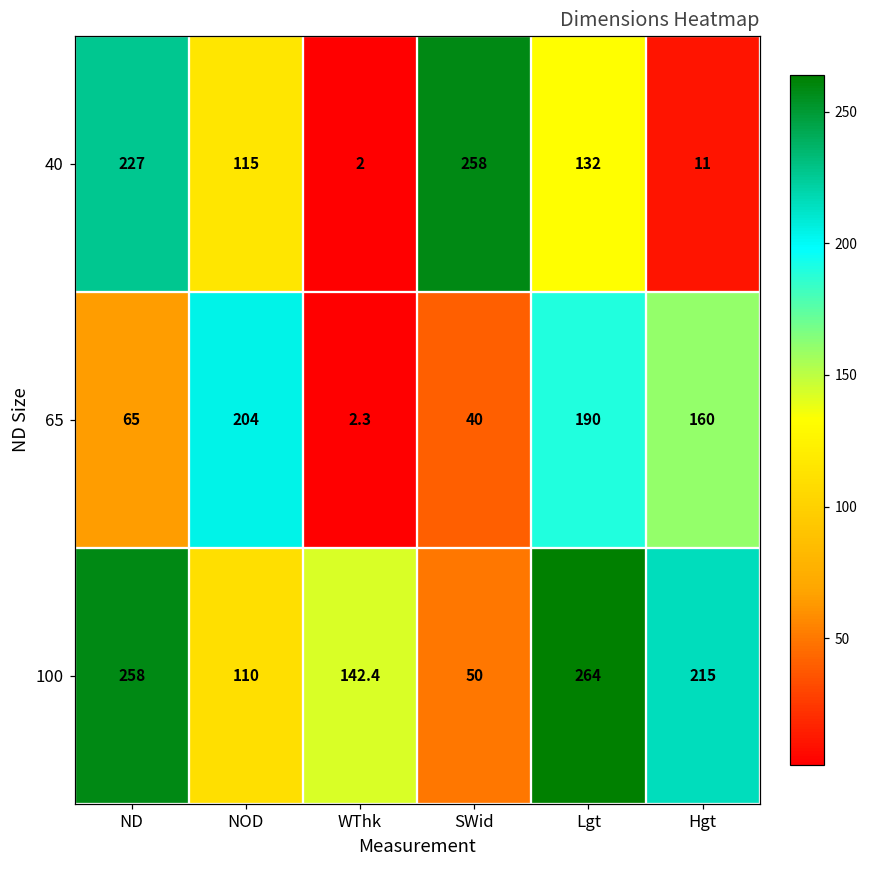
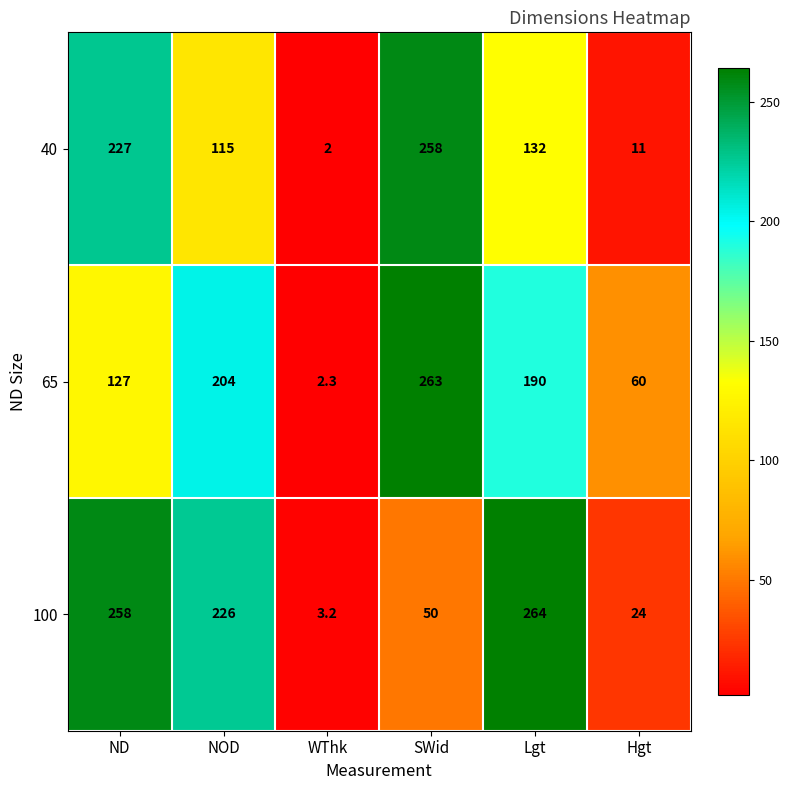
  {
    "40": {
      "ND": 227,
      "NOD": 115,
      "WThk": 2,
      "SWid": 258,
      "Lgt": 132,
      "Hgt": 11
    },
    "65": {
-     "ND": 65,
+     "ND": 127,
      "NOD": 204,
      "WThk": 2.3,
-     "SWid": 40,
+     "SWid": 263,
      "Lgt": 190,
-     "Hgt": 160
+     "Hgt": 60
    },
    "100": {
      "ND": 258,
-     "NOD": 110,
-     "WThk": 142.4,
+     "NOD": 226,
+     "WThk": 3.2,
      "SWid": 50,
      "Lgt": 264,
-     "Hgt": 215
+     "Hgt": 24
    }
  }
